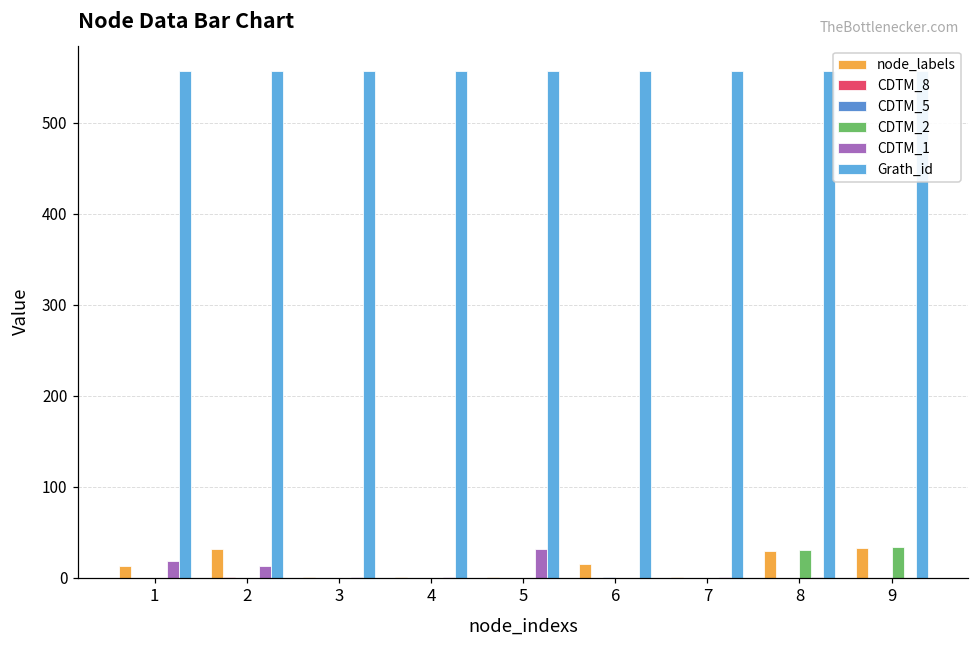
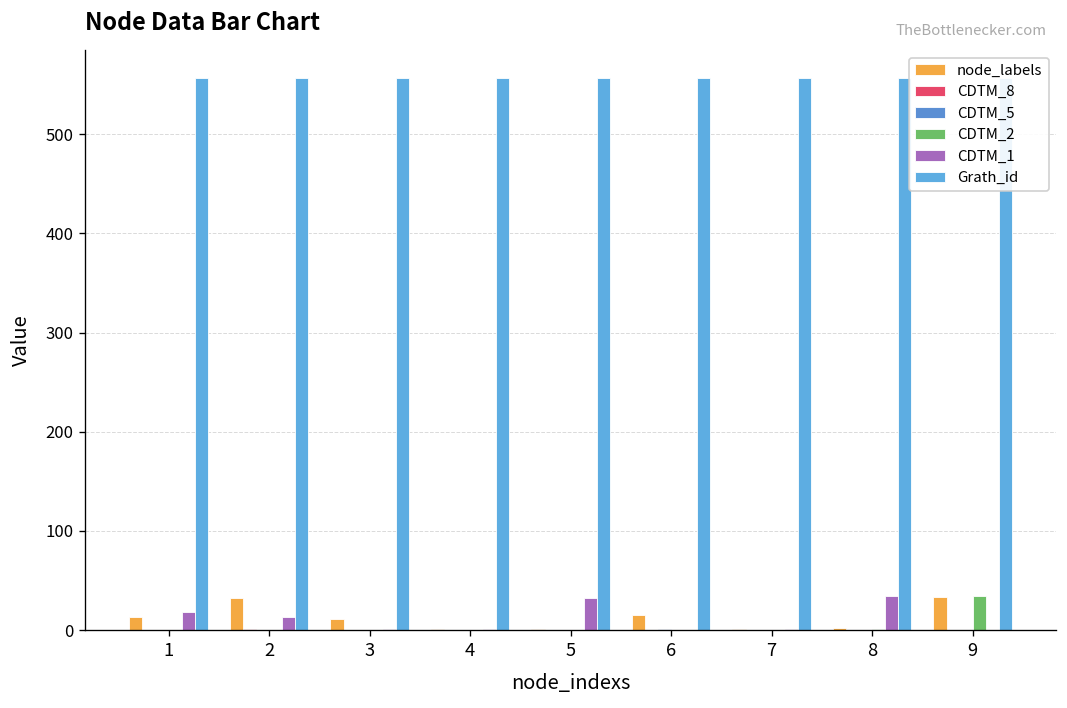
  {
    "node_labels": {
      "1": 10,
      "2": 30,
-     "3": 0,
+     "3": 10,
      "6": 20,
-     "8": 30,
+     "8": 0,
      "9": 30
    },
    "CDTM_8": {
      "1": 0,
      "3": 0,
      "4": 0,
      "5": 0,
      "6": 0,
      "7": 0,
      "8": 0,
      "9": 0
    },
    "CDTM_2": {
      "1": 0,
      "2": 0,
      "3": 0,
      "4": 0,
      "5": 0,
      "6": 0,
      "7": 0,
-     "8": 30,
+     "8": 0,
      "9": 30
    },
    "CDTM_1": {
      "1": 20,
      "2": 10,
      "5": 30,
      "6": 0,
-     "8": 0,
+     "8": 30,
      "9": 0
    }
  }
